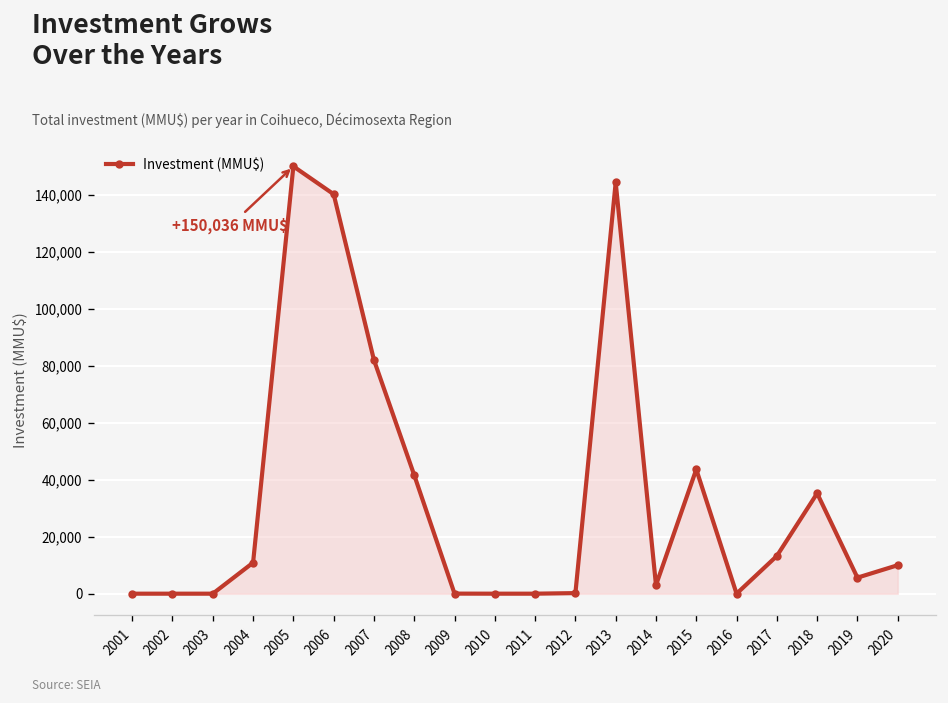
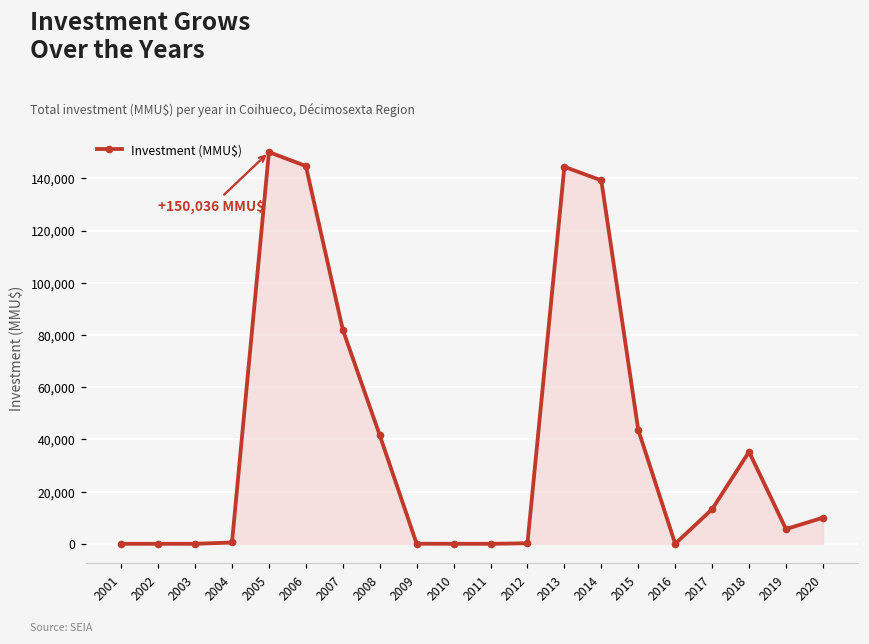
  {
    "2001": "0",
    "2002": "0",
    "2003": "0",
-   "2004": "11,000",
-   "2006": "140,000",
+   "2004": "1,000",
+   "2006": "145,000",
    "2007": "82,000",
    "2008": "42,000",
    "2009": "0",
    "2010": "0",
    "2011": "0",
    "2012": "0",
    "2013": "144,000",
-   "2014": "3,000",
+   "2014": "139,000",
    "2015": "44,000",
    "2016": "0",
    "2017": "13,000",
    "2018": "35,000",
    "2019": "6,000",
    "2020": "10,000"
  }
